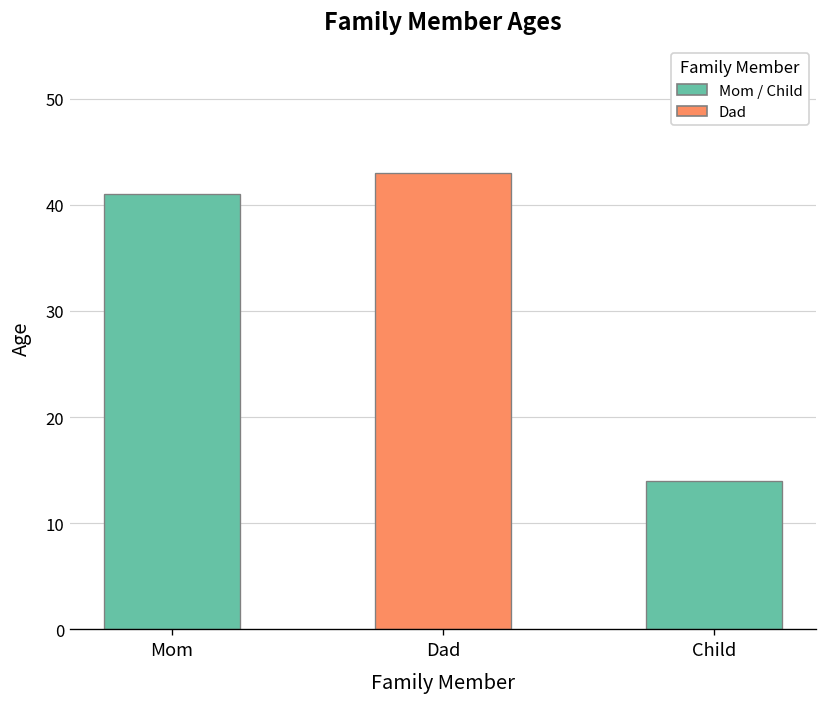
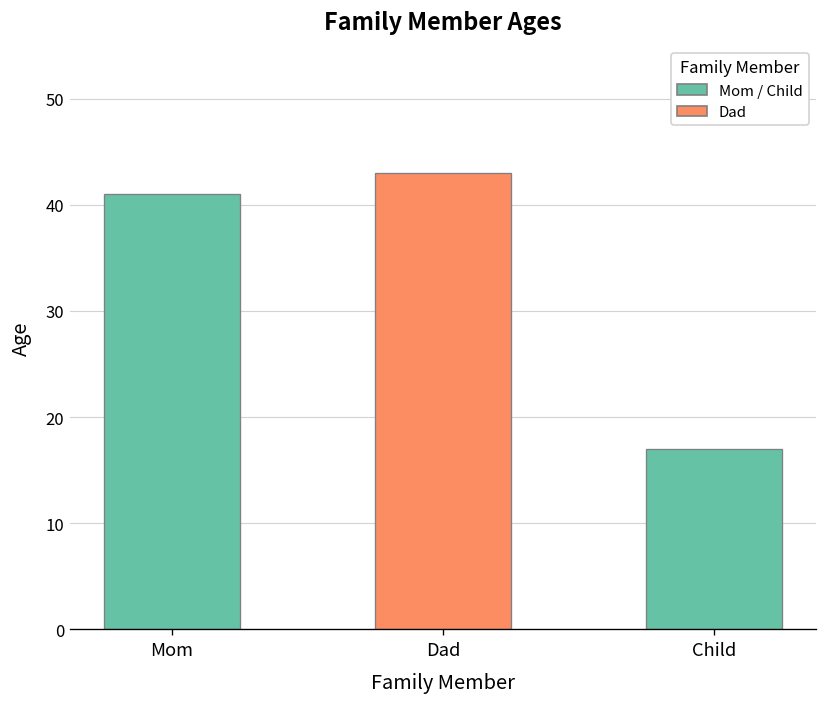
  {
    "Mom": 41,
    "Dad": 43,
-   "Child": 14
+   "Child": 17
  }
